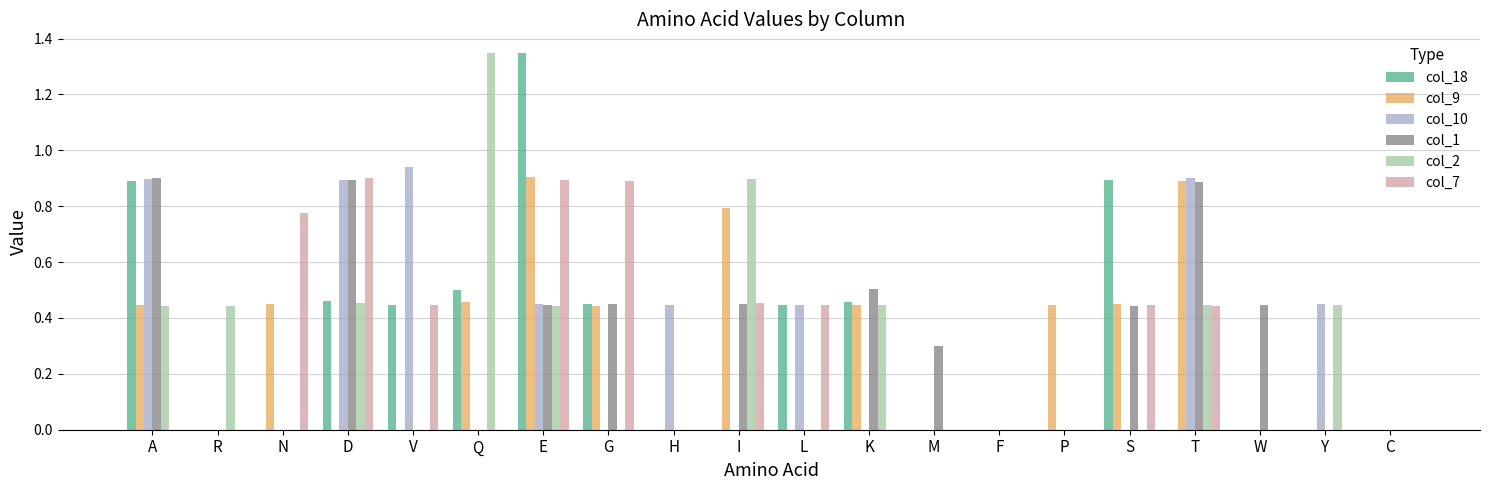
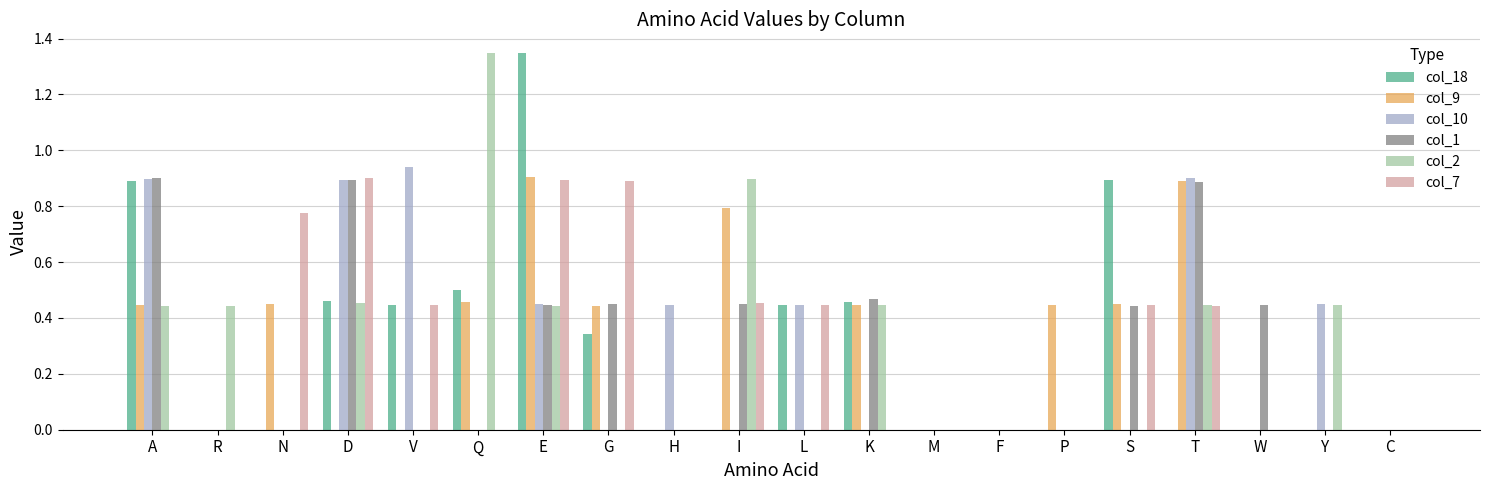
  {
    "col_18": {
      "A": 0.89,
      "R": 0.00,
      "N": 0.00,
      "D": 0.46,
      "V": 0.45,
      "Q": 0.50,
      "E": 1.35,
-     "G": 0.45,
+     "G": 0.34,
      "H": 0.00,
      "I": 0.00,
      "L": 0.45,
      "K": 0.46,
      "M": 0.00,
      "F": 0.00,
      "P": 0.00,
      "S": 0.89,
      "T": 0.00,
      "W": 0.00,
      "Y": 0.00,
      "C": 0.00
    },
    "col_9": {
      "A": 0.44,
      "R": 0.00,
      "N": 0.45,
      "D": 0.00,
      "V": 0.00,
      "Q": 0.46,
      "E": 0.90,
      "G": 0.44,
      "H": 0.00,
      "I": 0.79,
      "L": 0.00,
      "K": 0.45,
      "M": 0.00,
      "F": 0.00,
      "P": 0.45,
      "S": 0.45,
      "T": 0.89,
      "W": 0.00,
      "Y": 0.00,
      "C": 0.00
    },
    "col_1": {
      "A": 0.90,
      "R": 0.00,
      "N": 0.00,
      "D": 0.89,
      "V": 0.00,
      "Q": 0.00,
      "E": 0.45,
      "G": 0.45,
      "H": 0.00,
      "I": 0.45,
      "L": 0.00,
-     "K": 0.51,
-     "M": 0.3,
+     "K": 0.47,
+     "M": 0.0,
      "F": 0.00,
      "P": 0.00,
      "S": 0.44,
      "T": 0.89,
      "W": 0.44,
      "Y": 0.00,
      "C": 0.00
    },
    "col_7": {
      "A": 0.00,
      "R": 0.00,
      "N": 0.78,
      "D": 0.90,
      "V": 0.45,
      "Q": 0.00,
      "E": 0.89,
      "G": 0.89,
      "H": 0.00,
      "I": 0.45,
      "L": 0.45,
      "K": 0.00,
      "M": 0.00,
      "F": 0.00,
      "P": 0.00,
      "S": 0.45,
      "T": 0.44,
      "W": 0.00,
      "Y": 0.00,
      "C": 0.00
    }
  }
